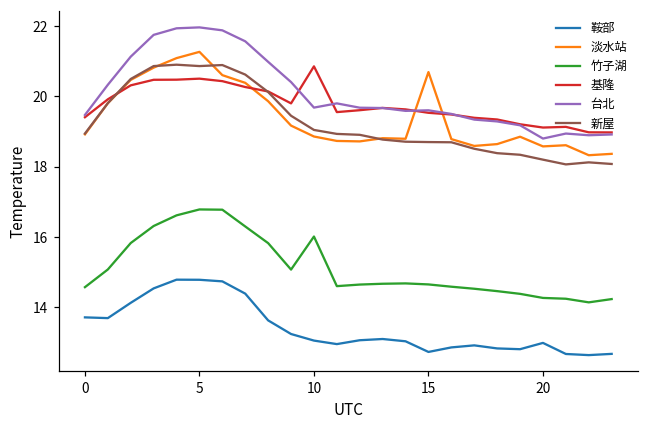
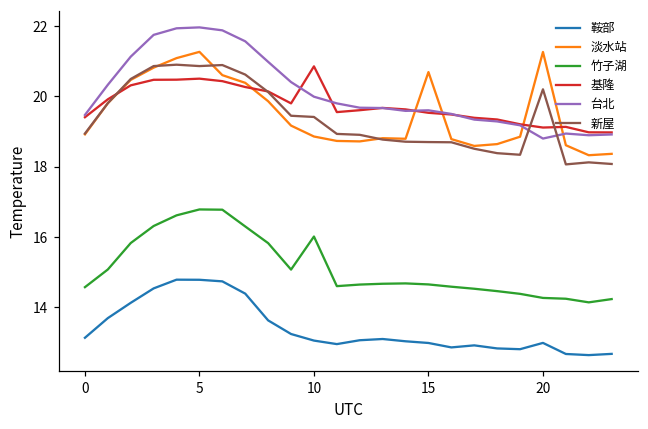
  {
    "鞍部": {
-     "0": 13.7,
+     "0": 13.1,
      "5": 14.8,
      "10": 13.1,
-     "15": 12.7,
+     "15": 13.0,
      "20": 13.0
    },
    "淡水站": {
      "5": 21.3,
      "10": 18.9,
      "15": 20.7,
-     "20": 18.6
+     "20": 21.3
    },
    "竹子湖": {
      "0": 14.6,
      "5": 16.8,
      "10": 16.0,
      "15": 14.7,
      "20": 14.3
    },
    "基隆": {
      "5": 20.5,
      "10": 20.9,
      "20": 19.1
    },
    "台北": {
      "5": 22.0,
-     "10": 19.7,
+     "10": 20.0,
      "20": 18.8
    },
    "新屋": {
      "5": 20.9,
-     "10": 19.0,
+     "10": 19.4,
      "15": 18.7,
-     "20": 18.2
+     "20": 20.2
    }
  }
